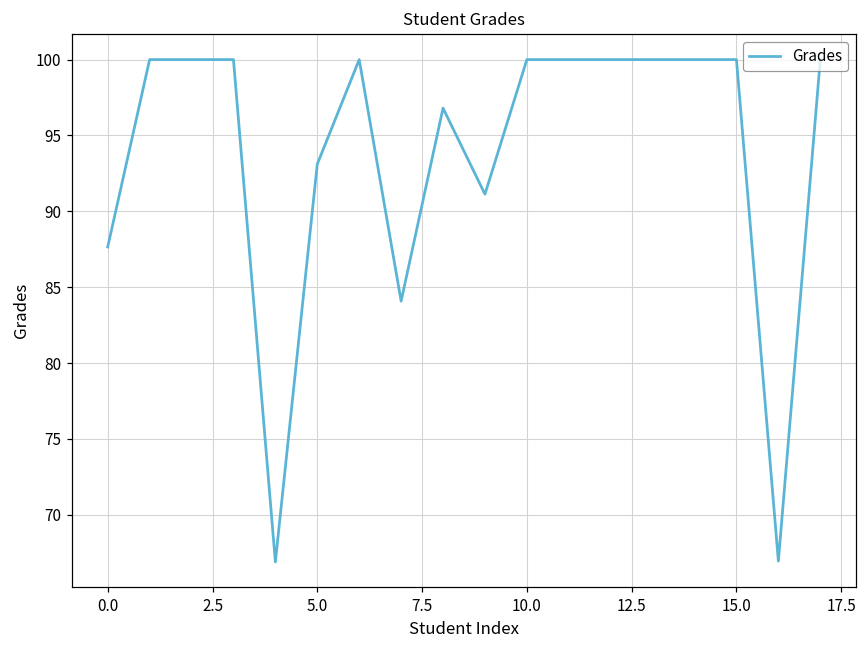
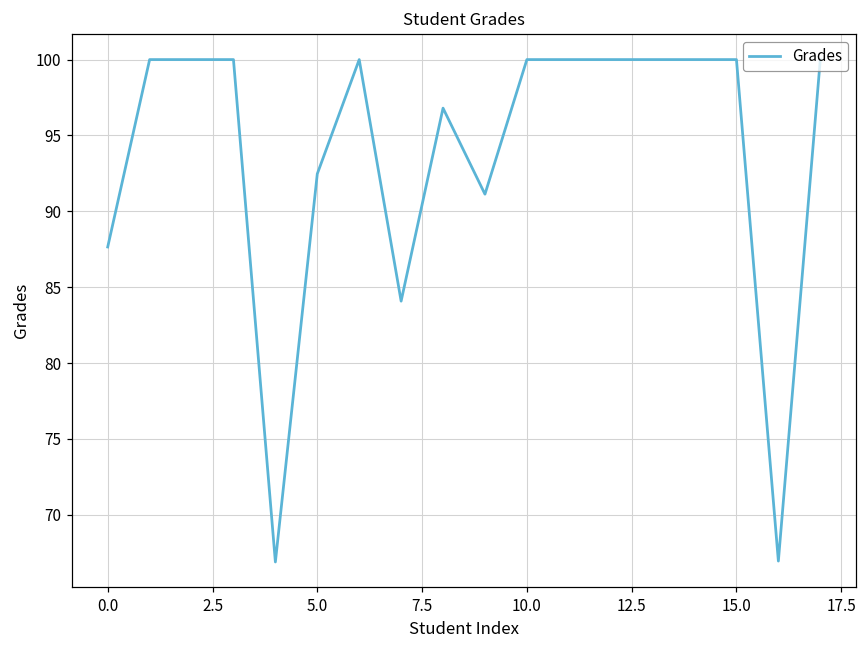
  {
    "0.0": 87.7,
-   "5.0": 93.1,
+   "5.0": 92.5,
    "10.0": 100.0,
    "15.0": 100.0
  }
